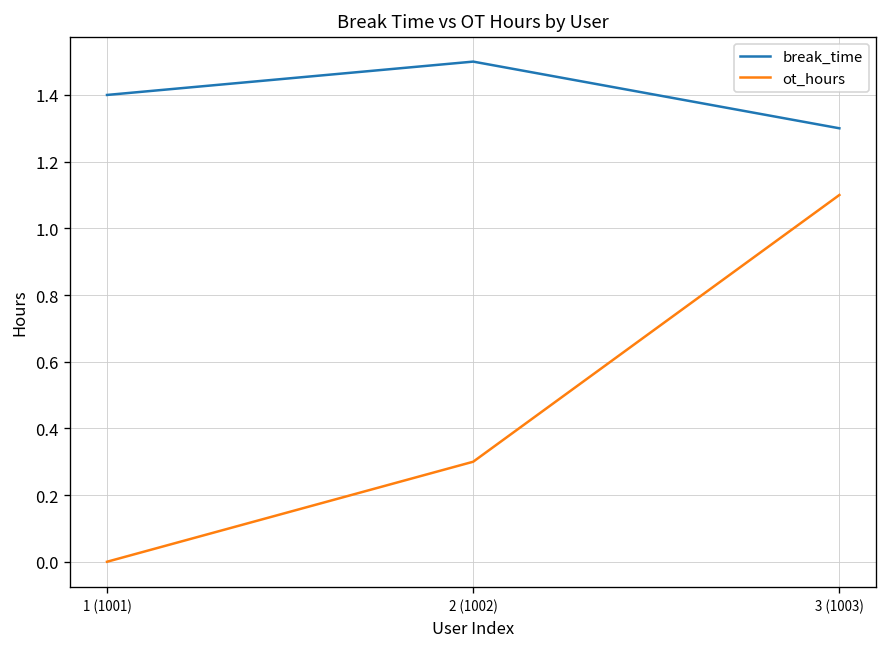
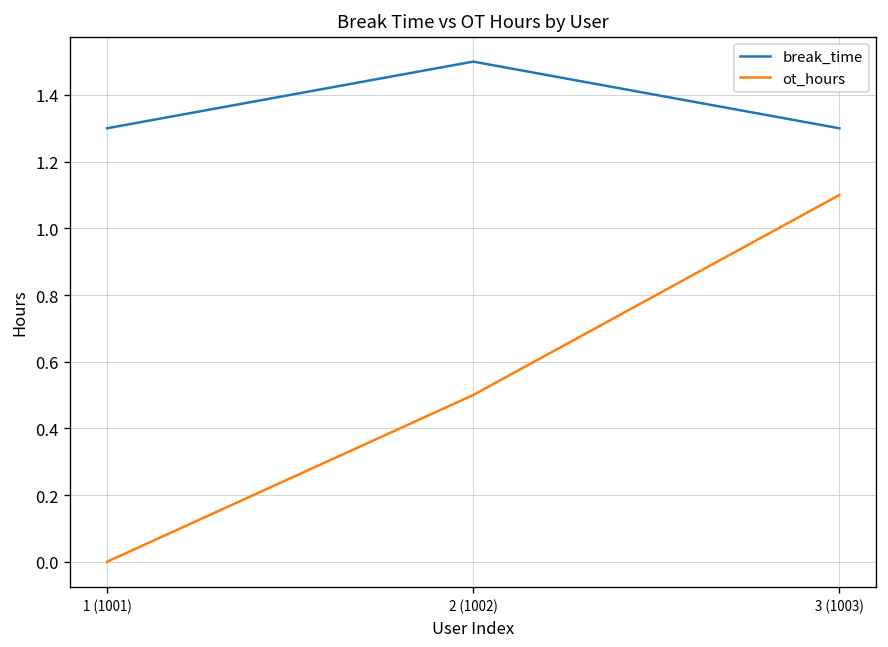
  {
    "break_time": {
-     "1 (1001)": 1.4,
+     "1 (1001)": 1.3,
      "2 (1002)": 1.5,
      "3 (1003)": 1.3
    },
    "ot_hours": {
      "1 (1001)": 0.0,
-     "2 (1002)": 0.3,
+     "2 (1002)": 0.5,
      "3 (1003)": 1.1
    }
  }
